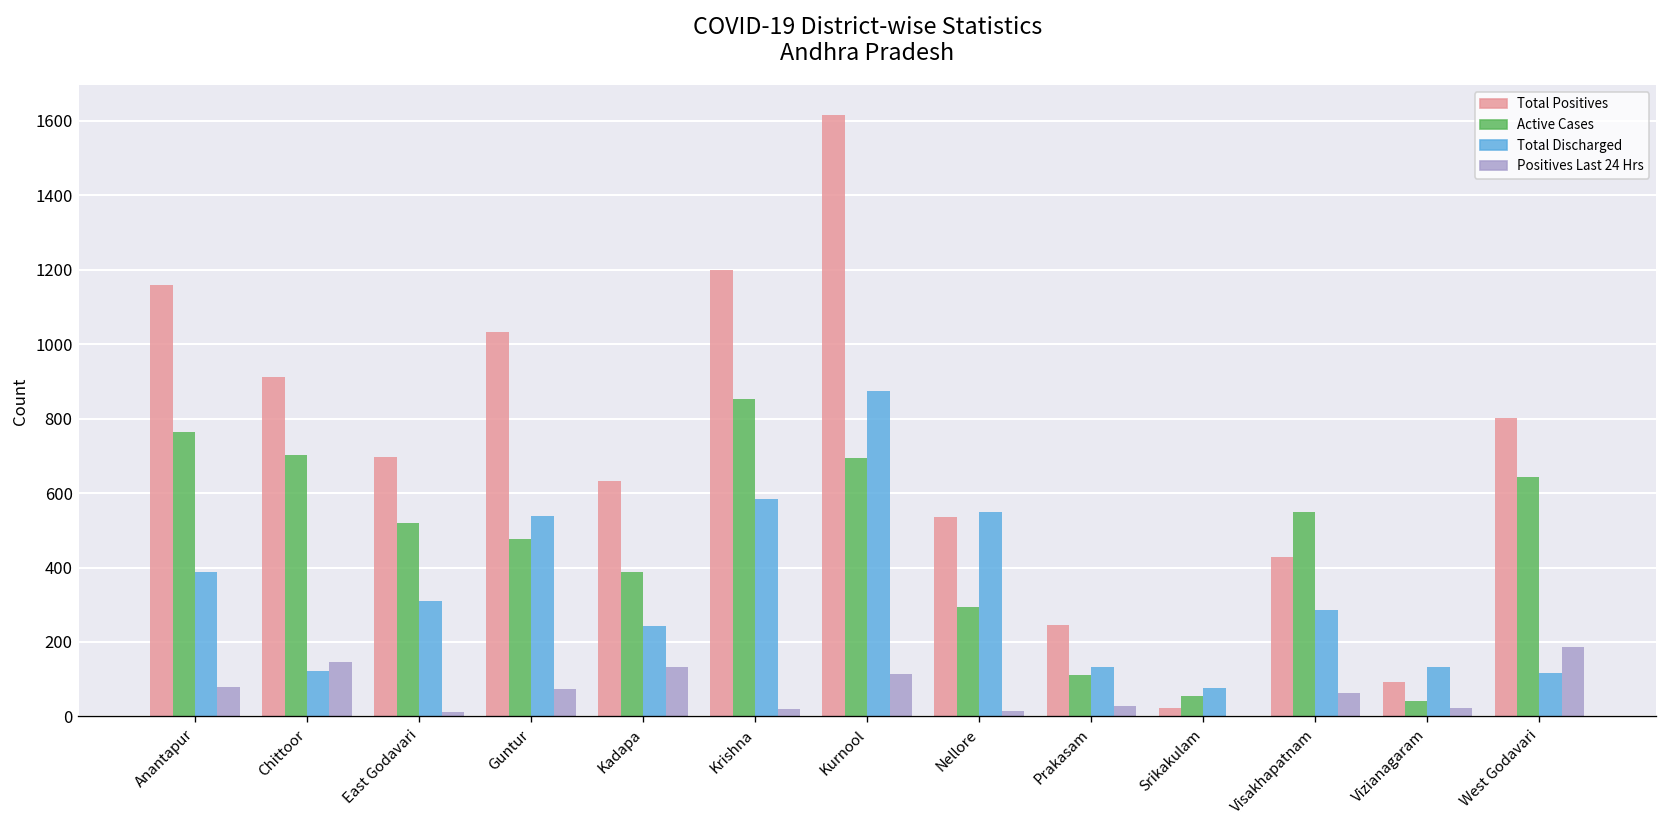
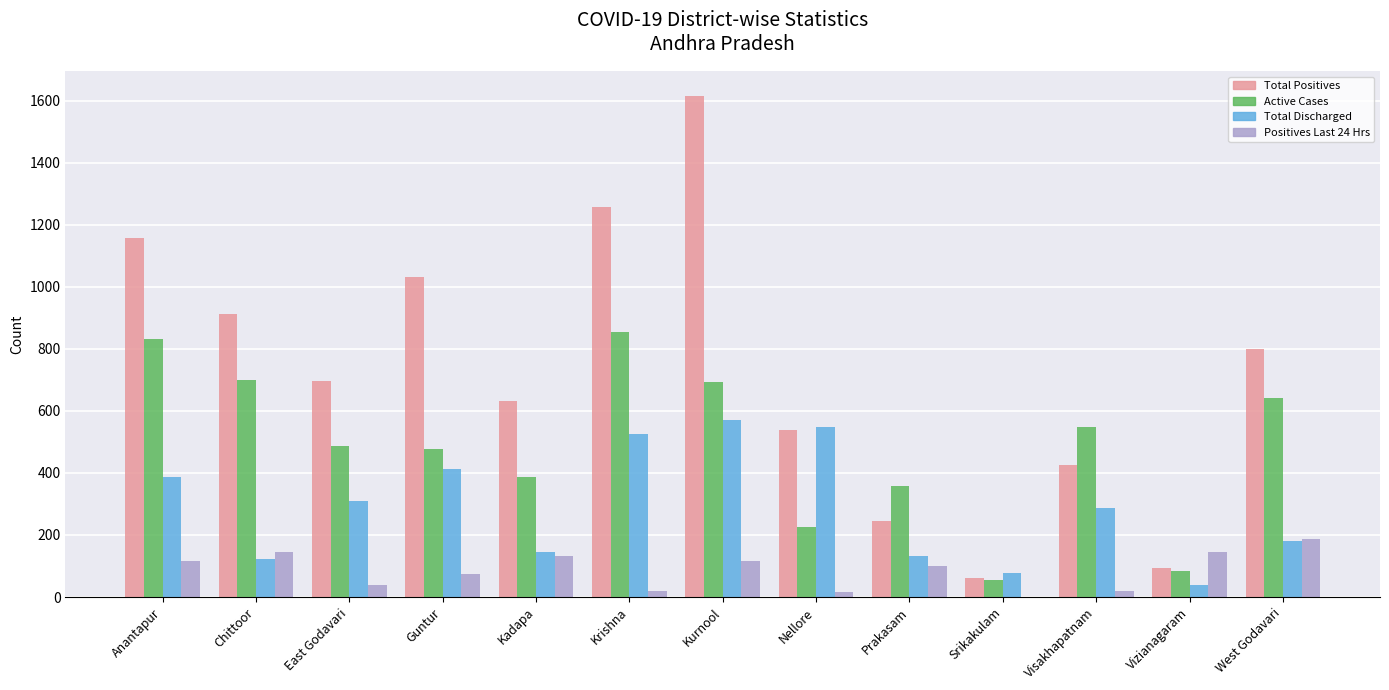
  {
    "Total Positives": {
      "Anantapur": 1160,
      "Chittoor": 910,
      "East Godavari": 700,
      "Guntur": 1030,
      "Kadapa": 630,
-     "Krishna": 1200,
+     "Krishna": 1260,
      "Kurnool": 1620,
      "Nellore": 540,
      "Prakasam": 250,
-     "Srikakulam": 20,
+     "Srikakulam": 60,
      "Visakhapatnam": 430,
      "Vizianagaram": 90,
      "West Godavari": 800
    },
    "Active Cases": {
-     "Anantapur": 760,
+     "Anantapur": 830,
      "Chittoor": 700,
-     "East Godavari": 520,
+     "East Godavari": 490,
      "Guntur": 480,
      "Kadapa": 390,
      "Krishna": 850,
      "Kurnool": 690,
-     "Nellore": 300,
-     "Prakasam": 110,
+     "Nellore": 230,
+     "Prakasam": 360,
      "Srikakulam": 50,
      "Visakhapatnam": 550,
-     "Vizianagaram": 40,
+     "Vizianagaram": 80,
      "West Godavari": 640
    },
    "Total Discharged": {
      "Anantapur": 390,
      "Chittoor": 120,
      "East Godavari": 310,
-     "Guntur": 540,
-     "Kadapa": 240,
-     "Krishna": 590,
-     "Kurnool": 870,
+     "Guntur": 410,
+     "Kadapa": 150,
+     "Krishna": 520,
+     "Kurnool": 570,
      "Nellore": 550,
      "Prakasam": 130,
      "Srikakulam": 80,
      "Visakhapatnam": 290,
-     "Vizianagaram": 130,
-     "West Godavari": 120
+     "Vizianagaram": 40,
+     "West Godavari": 180
    },
    "Positives Last 24 Hrs": {
-     "Anantapur": 80,
+     "Anantapur": 120,
      "Chittoor": 150,
-     "East Godavari": 10,
+     "East Godavari": 40,
      "Guntur": 70,
      "Kadapa": 130,
      "Krishna": 20,
      "Kurnool": 120,
      "Nellore": 20,
-     "Prakasam": 30,
-     "Visakhapatnam": 60,
-     "Vizianagaram": 20,
+     "Prakasam": 100,
+     "Visakhapatnam": 20,
+     "Vizianagaram": 140,
      "West Godavari": 190
    }
  }
